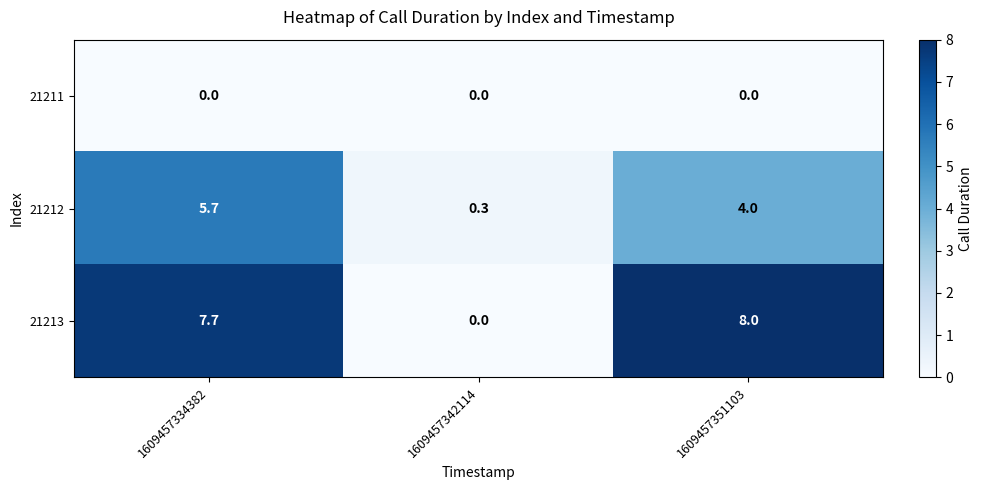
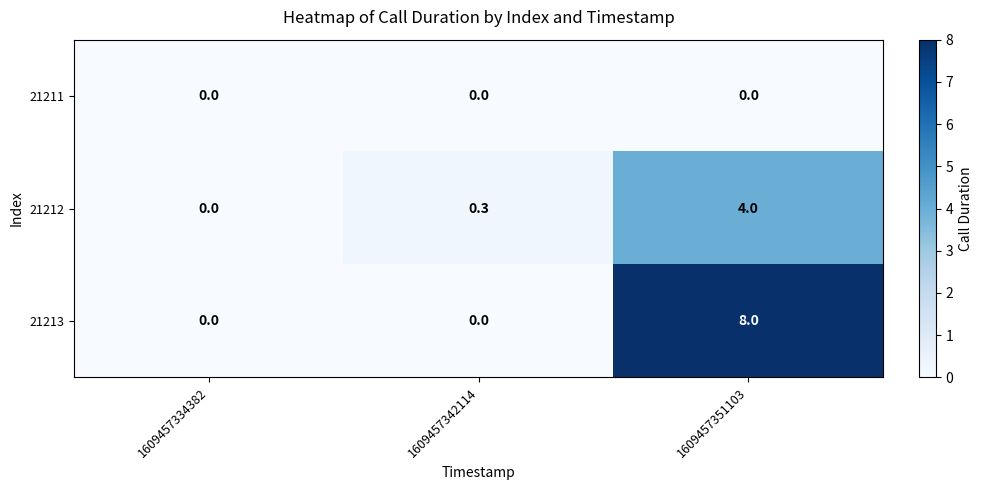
  {
    "21211": {
      "1609457334382": 0.0,
      "1609457342114": 0.0,
      "1609457351103": 0.0
    },
    "21212": {
-     "1609457334382": 5.7,
+     "1609457334382": 0.0,
      "1609457342114": 0.3,
      "1609457351103": 4.0
    },
    "21213": {
-     "1609457334382": 7.7,
+     "1609457334382": 0.0,
      "1609457342114": 0.0,
      "1609457351103": 8.0
    }
  }
